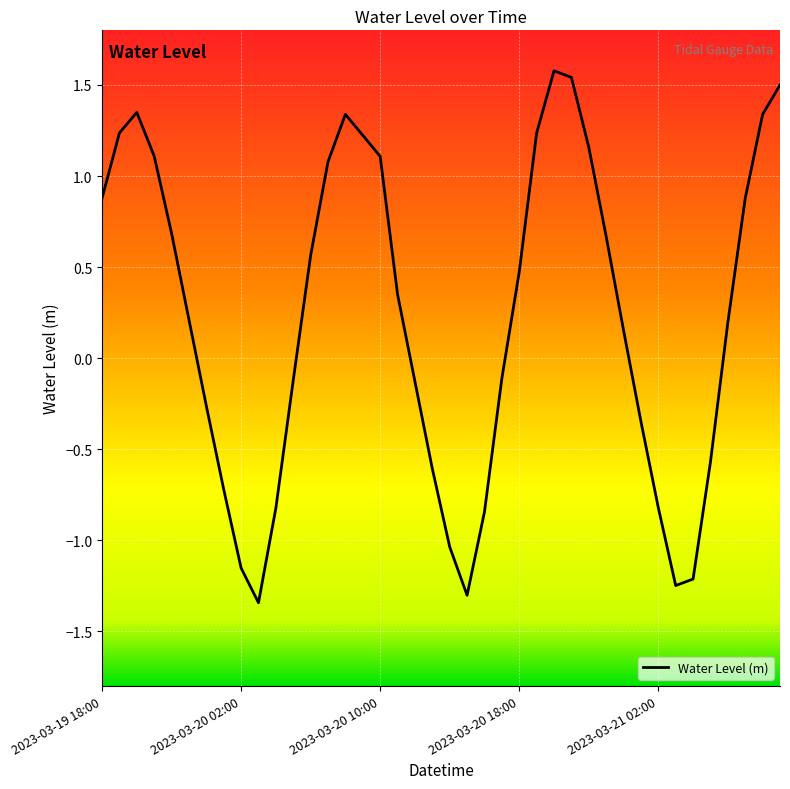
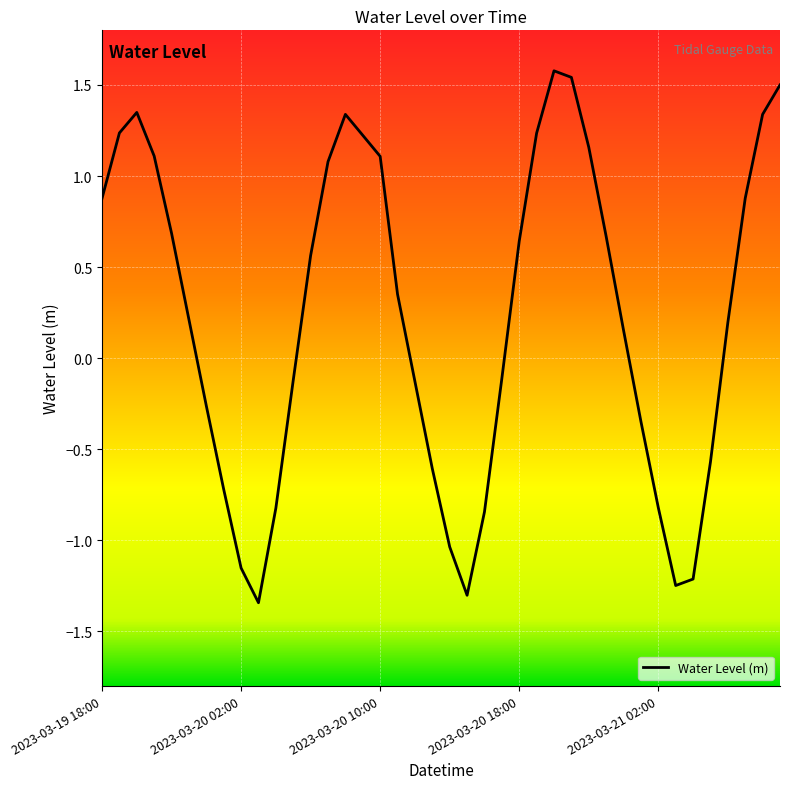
  {
    "2023-03-19 18:00": 0.88,
    "2023-03-20 02:00": -1.15,
    "2023-03-20 10:00": 1.11,
-   "2023-03-20 18:00": 0.47,
+   "2023-03-20 18:00": 0.64,
    "2023-03-21 02:00": -0.82
  }
